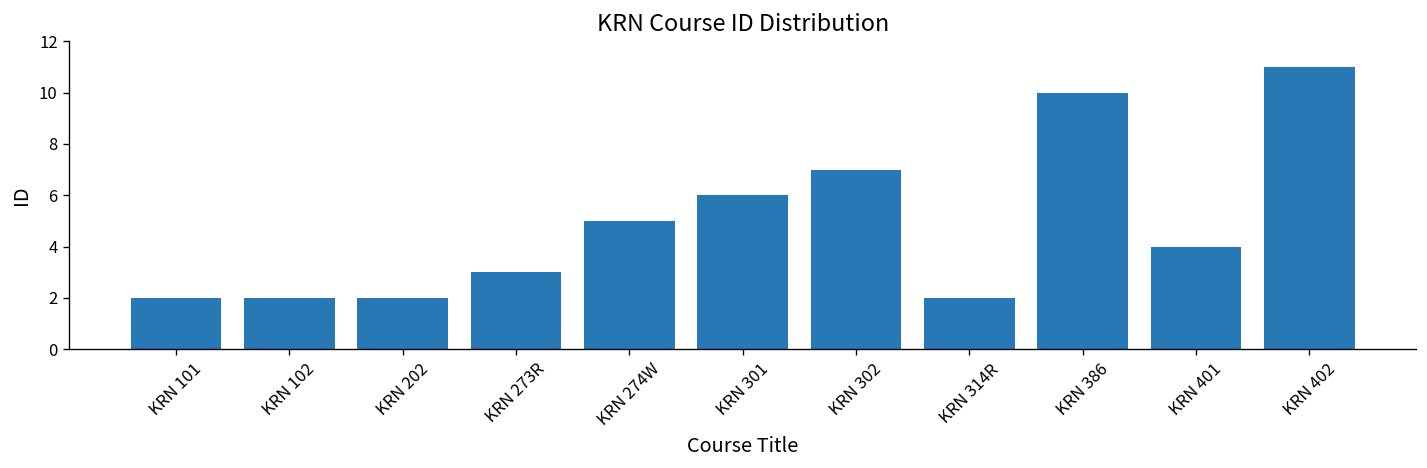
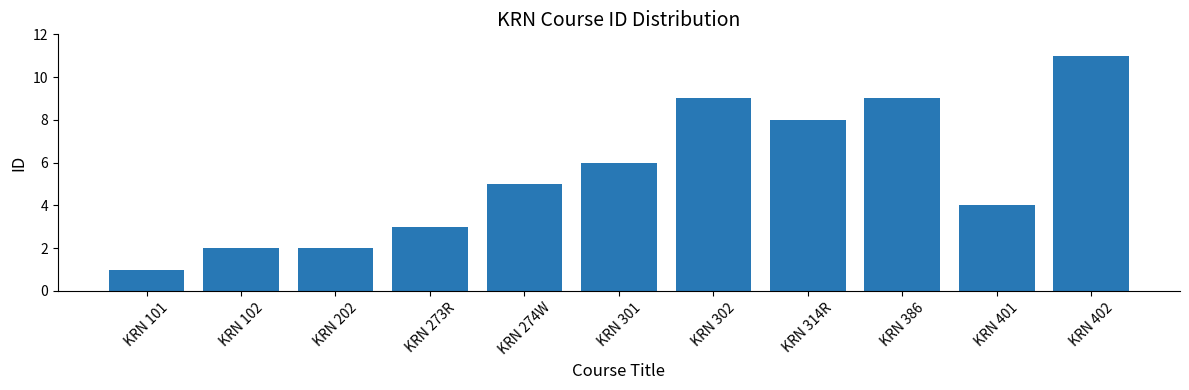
  {
-   "KRN 101": 2,
+   "KRN 101": 1,
    "KRN 102": 2,
    "KRN 202": 2,
    "KRN 273R": 3,
    "KRN 274W": 5,
    "KRN 301": 6,
-   "KRN 302": 7,
-   "KRN 314R": 2,
-   "KRN 386": 10,
+   "KRN 302": 9,
+   "KRN 314R": 8,
+   "KRN 386": 9,
    "KRN 401": 4,
    "KRN 402": 11
  }
